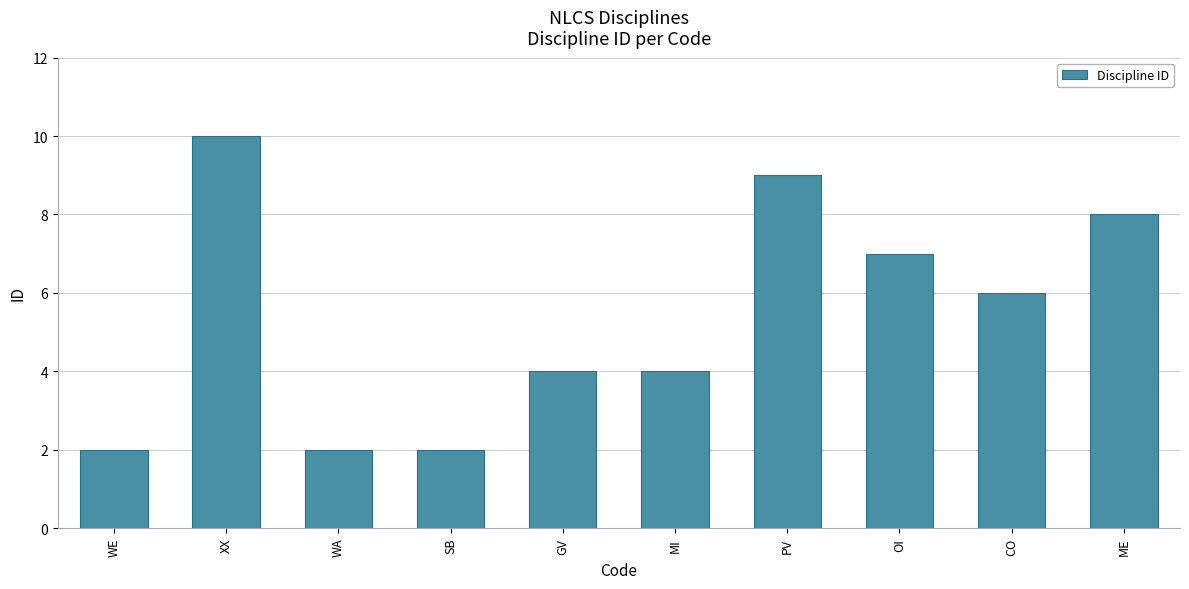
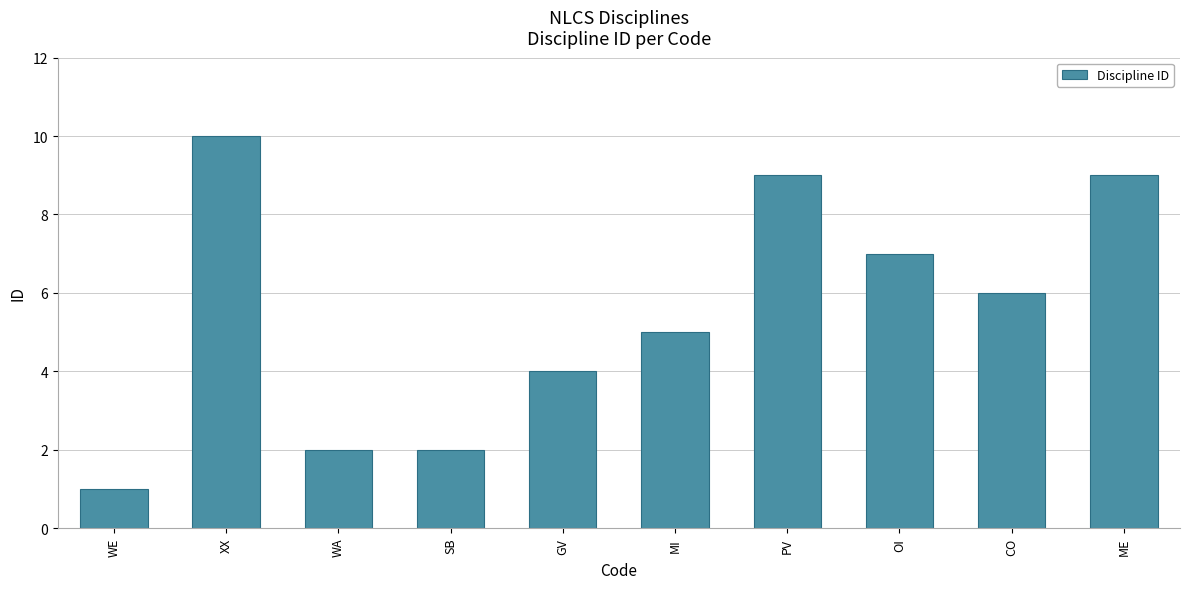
  {
-   "WE": 2,
+   "WE": 1,
    "XX": 10,
    "WA": 2,
    "SB": 2,
    "GV": 4,
-   "MI": 4,
+   "MI": 5,
    "PV": 9,
    "OI": 7,
    "CO": 6,
-   "ME": 8
+   "ME": 9
  }
